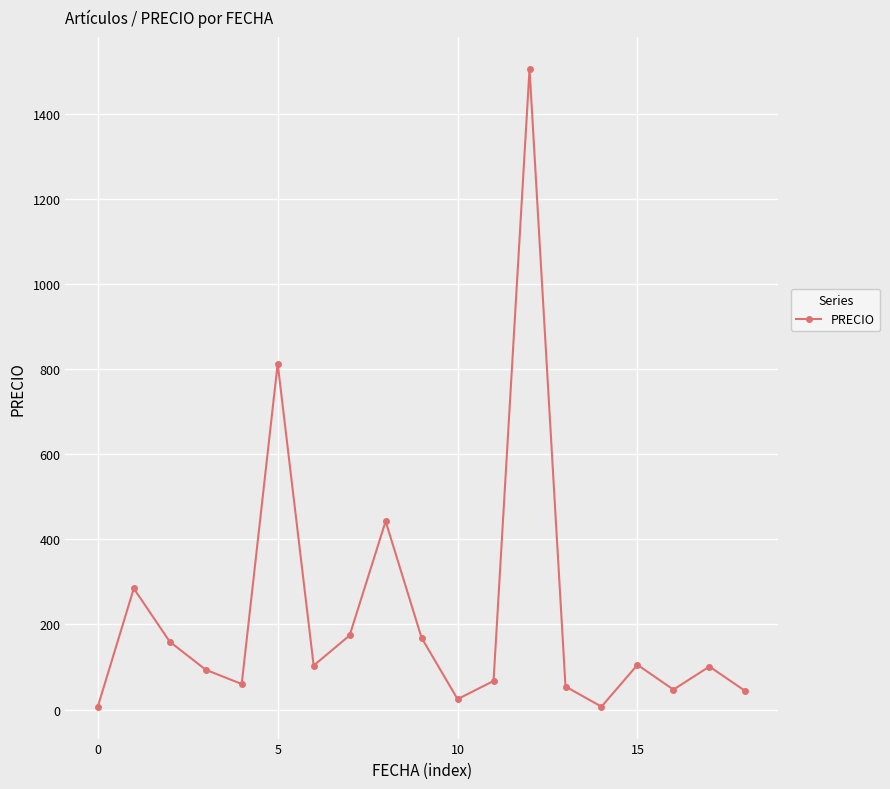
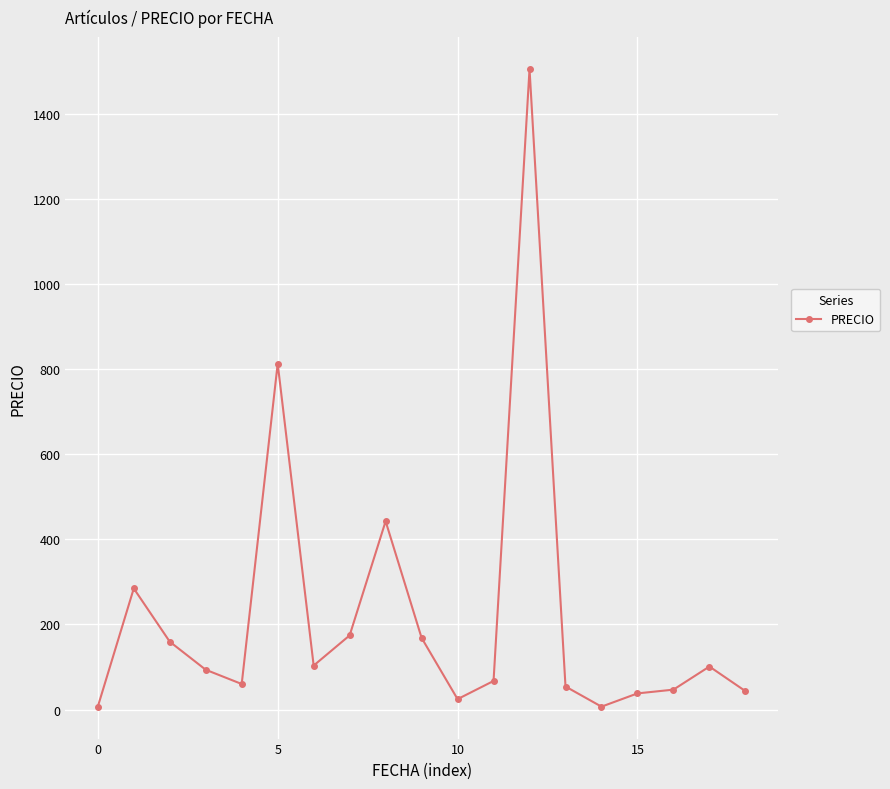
  {
    "0": 10,
    "5": 810,
    "10": 20,
-   "15": 110
+   "15": 40
  }
